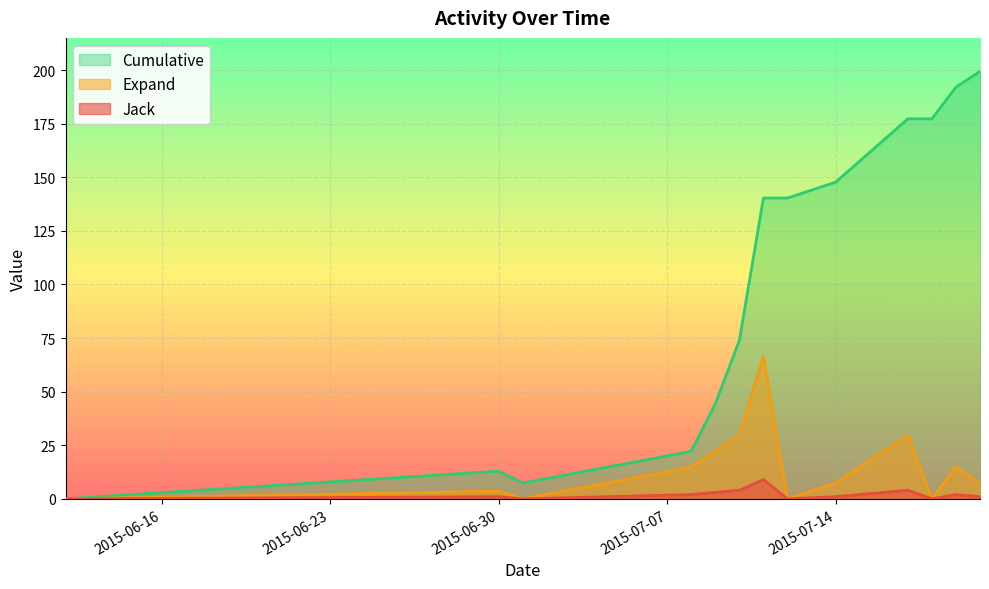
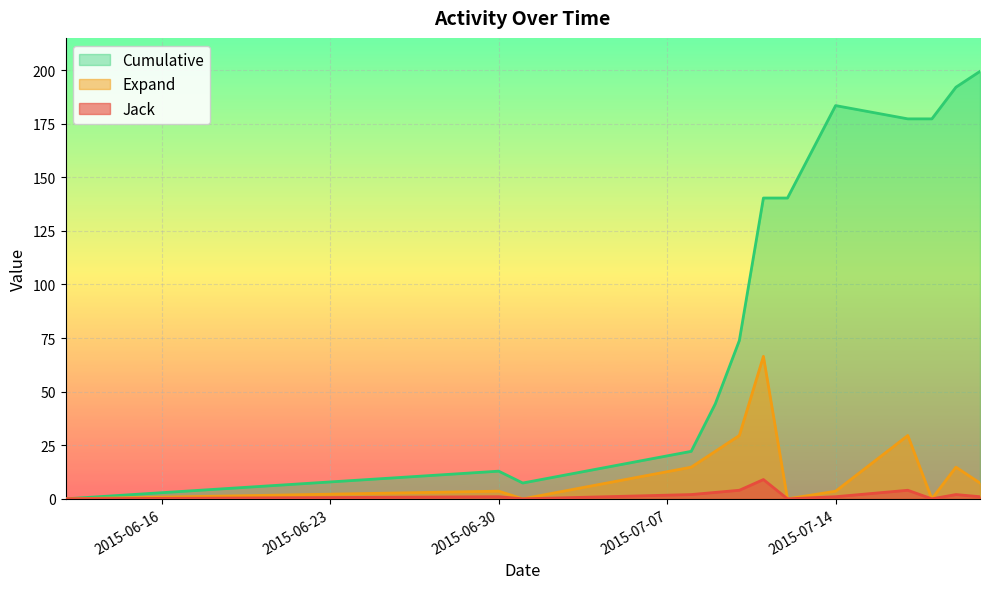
  {
    "Cumulative": {
      "2015-06-30": 13,
-     "2015-07-14": 148
+     "2015-07-14": 183
    },
    "Expand": {
      "2015-06-30": 4,
-     "2015-07-14": 7
+     "2015-07-14": 4
    },
    "Jack": {
      "2015-06-30": 1,
      "2015-07-14": 1
    }
  }
